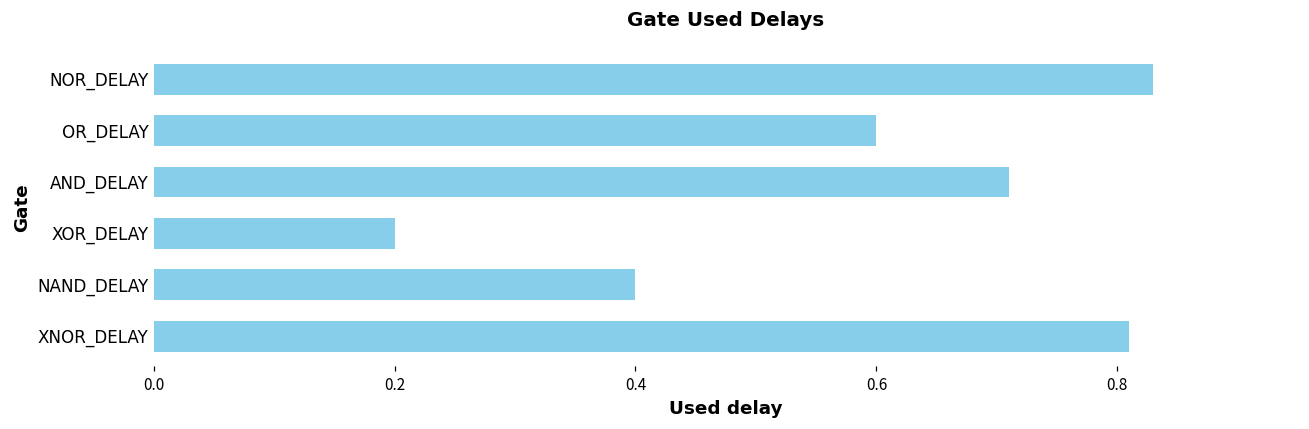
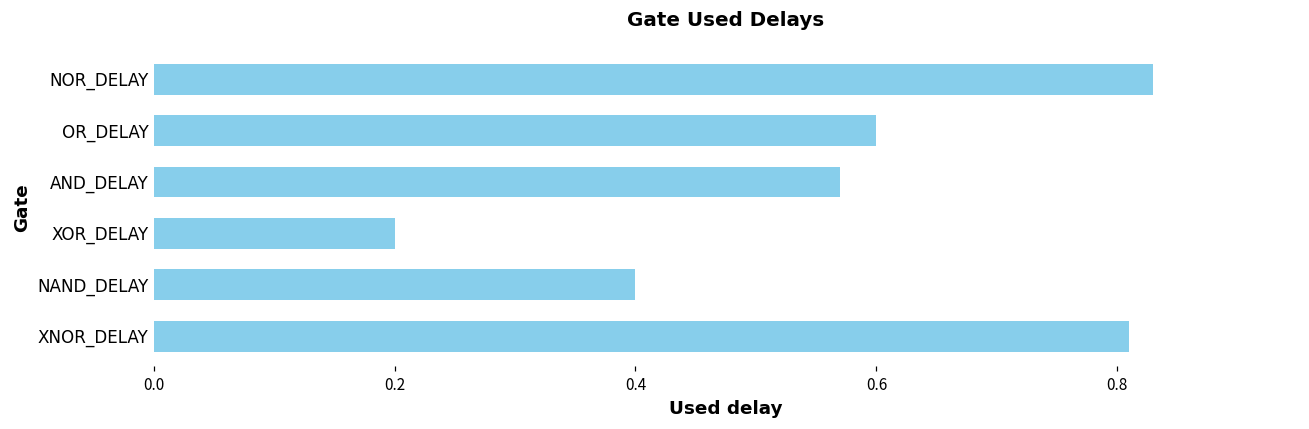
  {
    "NOR_DELAY": 0.83,
    "OR_DELAY": 0.60,
-   "AND_DELAY": 0.71,
+   "AND_DELAY": 0.57,
    "XOR_DELAY": 0.20,
    "NAND_DELAY": 0.40,
    "XNOR_DELAY": 0.81
  }
